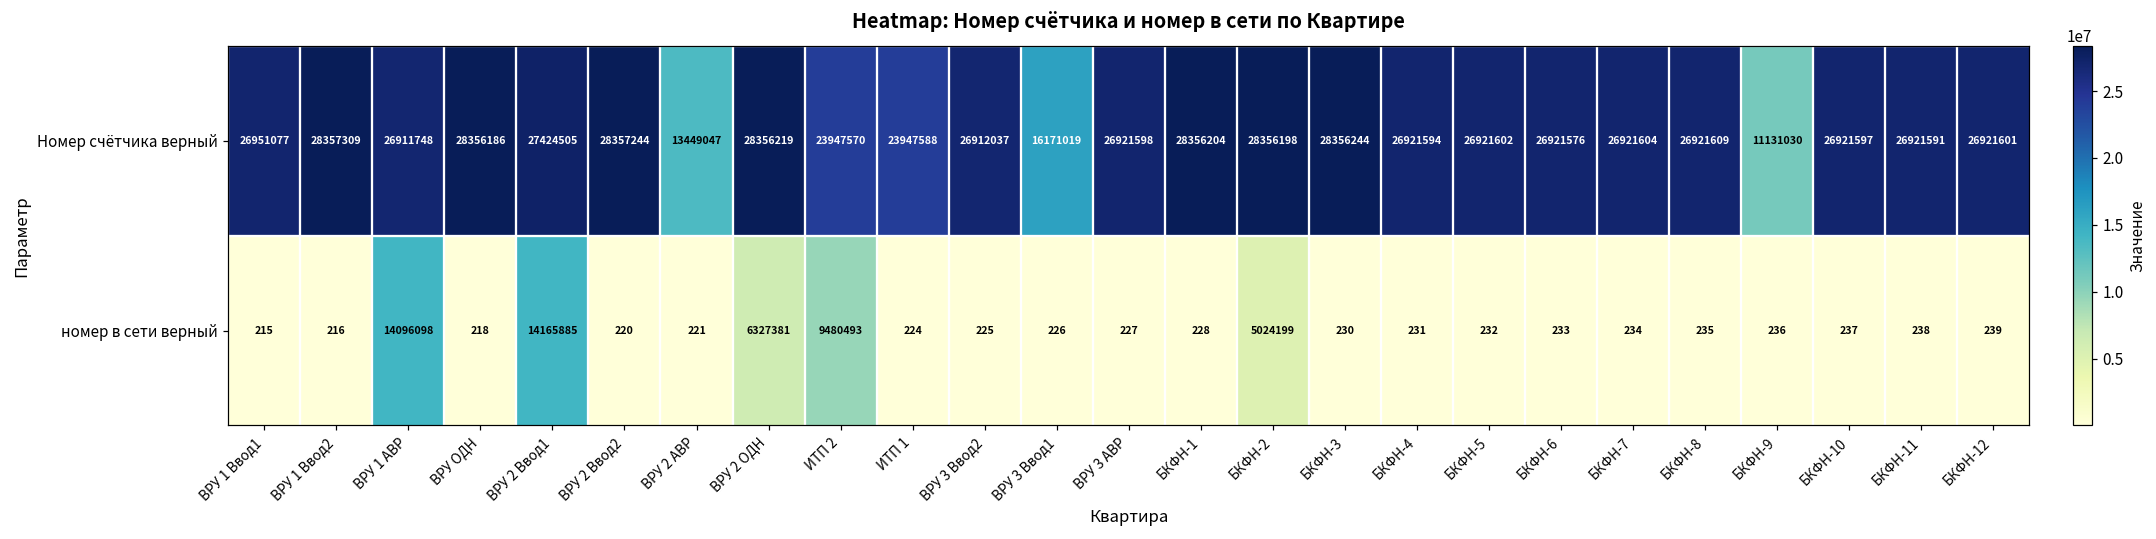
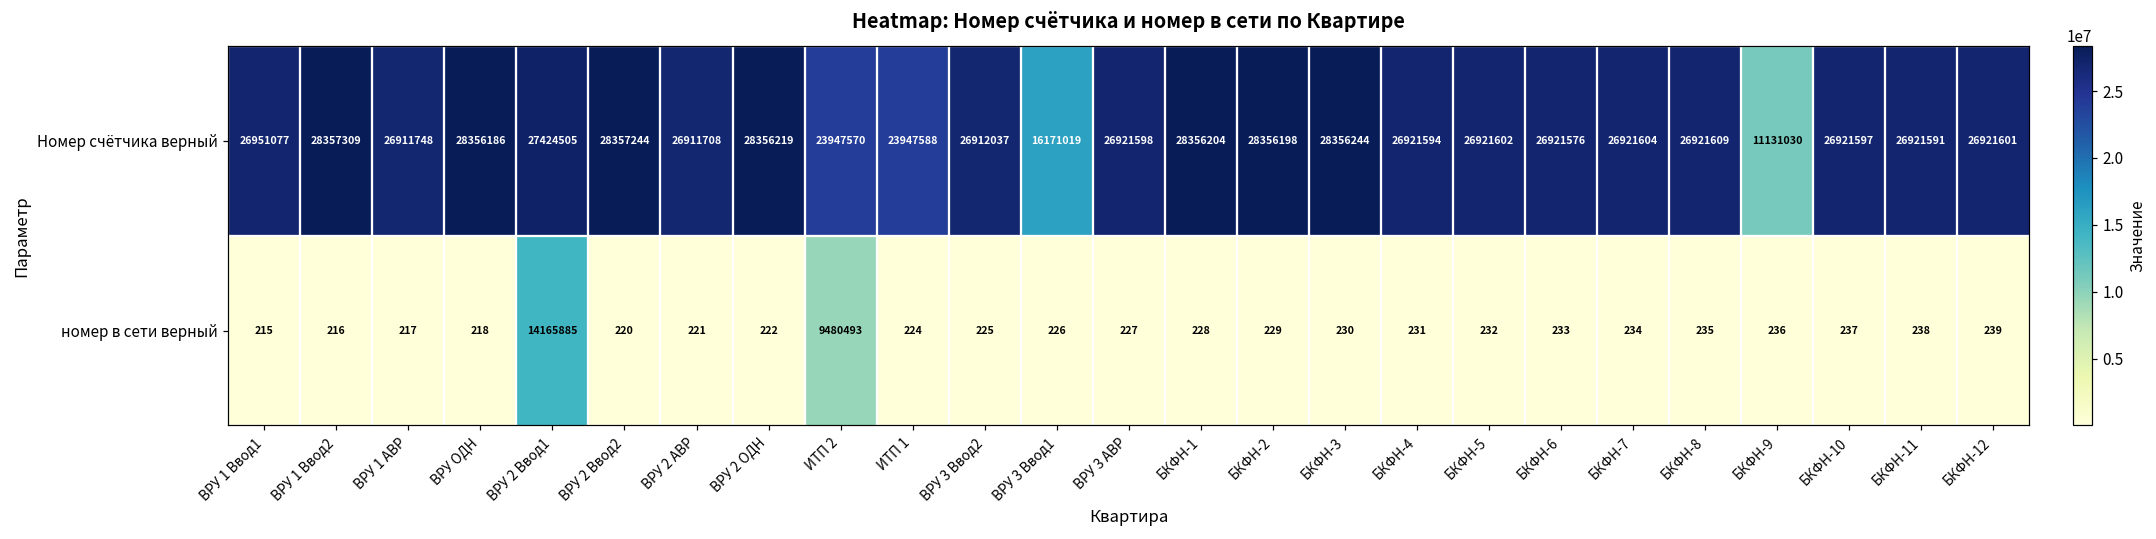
  {
    "Номер счётчика верный": {
      "ВРУ 1 Ввод1": 26951077,
      "ВРУ 1 Ввод2": 28357309,
      "ВРУ 1 АВР": 26911748,
      "ВРУ ОДН": 28356186,
      "ВРУ 2 Ввод1": 27424505,
      "ВРУ 2 Ввод2": 28357244,
-     "ВРУ 2 АВР": 13449047,
+     "ВРУ 2 АВР": 26911708,
      "ВРУ 2 ОДН": 28356219,
      "ИТП 2": 23947570,
      "ИТП 1": 23947588,
      "ВРУ 3 Ввод2": 26912037,
      "ВРУ 3 Ввод1": 16171019,
      "ВРУ 3 АВР": 26921598,
      "БКФН-1": 28356204,
      "БКФН-2": 28356198,
      "БКФН-3": 28356244,
      "БКФН-4": 26921594,
      "БКФН-5": 26921602,
      "БКФН-6": 26921576,
      "БКФН-7": 26921604,
      "БКФН-8": 26921609,
      "БКФН-9": 11131030,
      "БКФН-10": 26921597,
      "БКФН-11": 26921591,
      "БКФН-12": 26921601
    },
    "номер в сети верный": {
      "ВРУ 1 Ввод1": 215,
      "ВРУ 1 Ввод2": 216,
-     "ВРУ 1 АВР": 14096098,
+     "ВРУ 1 АВР": 217,
      "ВРУ ОДН": 218,
      "ВРУ 2 Ввод1": 14165885,
      "ВРУ 2 Ввод2": 220,
      "ВРУ 2 АВР": 221,
-     "ВРУ 2 ОДН": 6327381,
+     "ВРУ 2 ОДН": 222,
      "ИТП 2": 9480493,
      "ИТП 1": 224,
      "ВРУ 3 Ввод2": 225,
      "ВРУ 3 Ввод1": 226,
      "ВРУ 3 АВР": 227,
      "БКФН-1": 228,
-     "БКФН-2": 5024199,
+     "БКФН-2": 229,
      "БКФН-3": 230,
      "БКФН-4": 231,
      "БКФН-5": 232,
      "БКФН-6": 233,
      "БКФН-7": 234,
      "БКФН-8": 235,
      "БКФН-9": 236,
      "БКФН-10": 237,
      "БКФН-11": 238,
      "БКФН-12": 239
    }
  }
